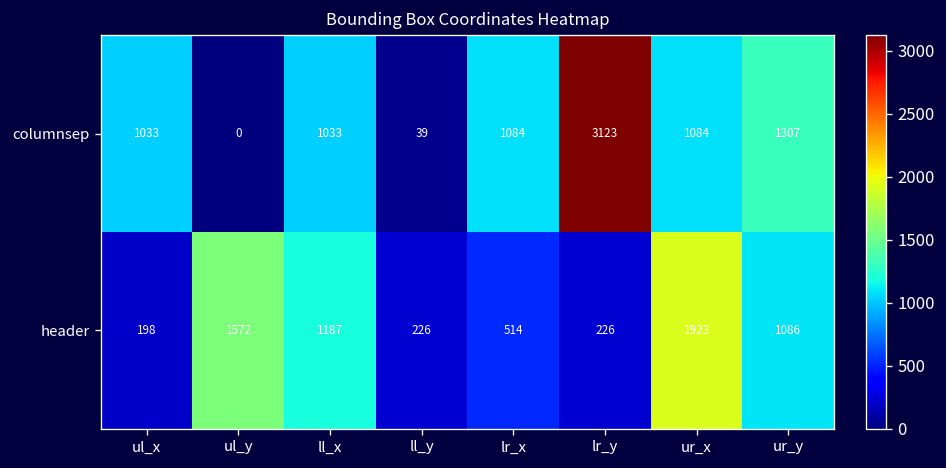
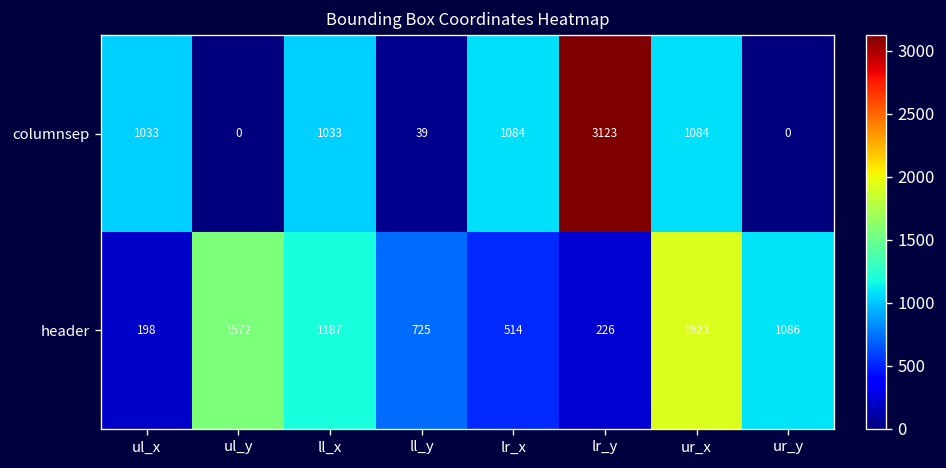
  {
    "columnsep": {
      "ul_x": 1033,
      "ul_y": 0,
      "ll_x": 1033,
      "ll_y": 39,
      "lr_x": 1084,
      "lr_y": 3123,
      "ur_x": 1084,
-     "ur_y": 1307
+     "ur_y": 0
    },
    "header": {
      "ul_x": 198,
      "ul_y": 1572,
      "ll_x": 1187,
-     "ll_y": 226,
+     "ll_y": 725,
      "lr_x": 514,
      "lr_y": 226,
      "ur_x": 1923,
      "ur_y": 1086
    }
  }
